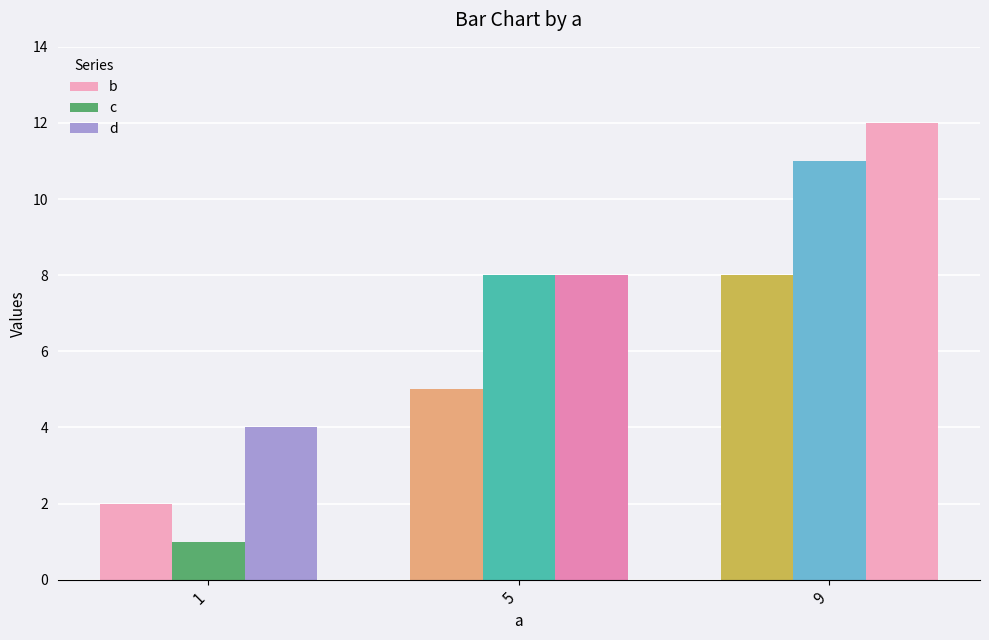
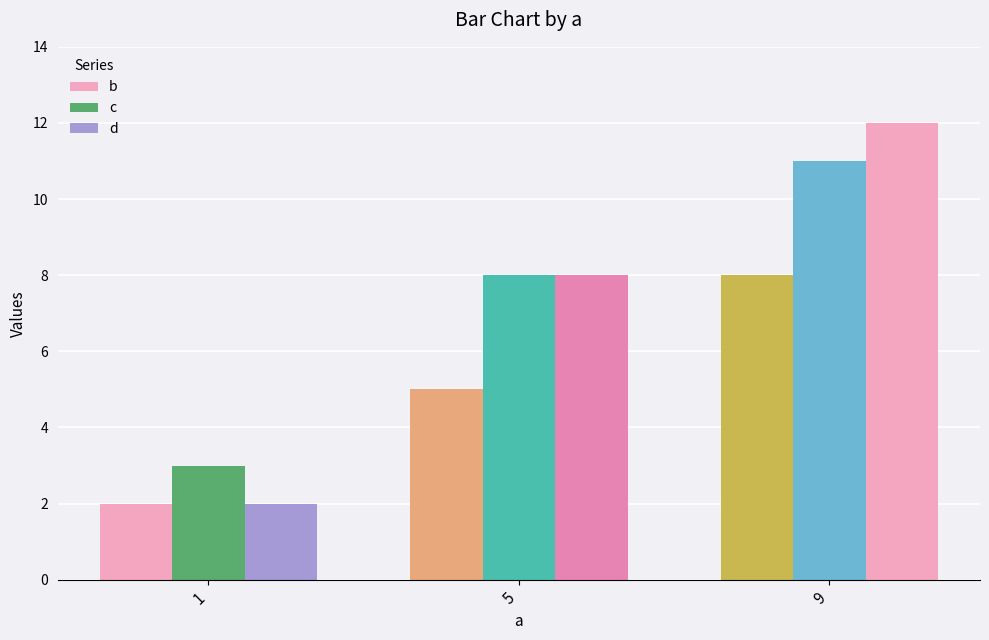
  {
    "b": {
      "1": 2,
      "5": 5,
      "9": 8
    },
    "c": {
-     "1": 1,
+     "1": 3,
      "5": 8,
      "9": 11
    },
    "d": {
-     "1": 4,
+     "1": 2,
      "5": 8,
      "9": 12
    }
  }
